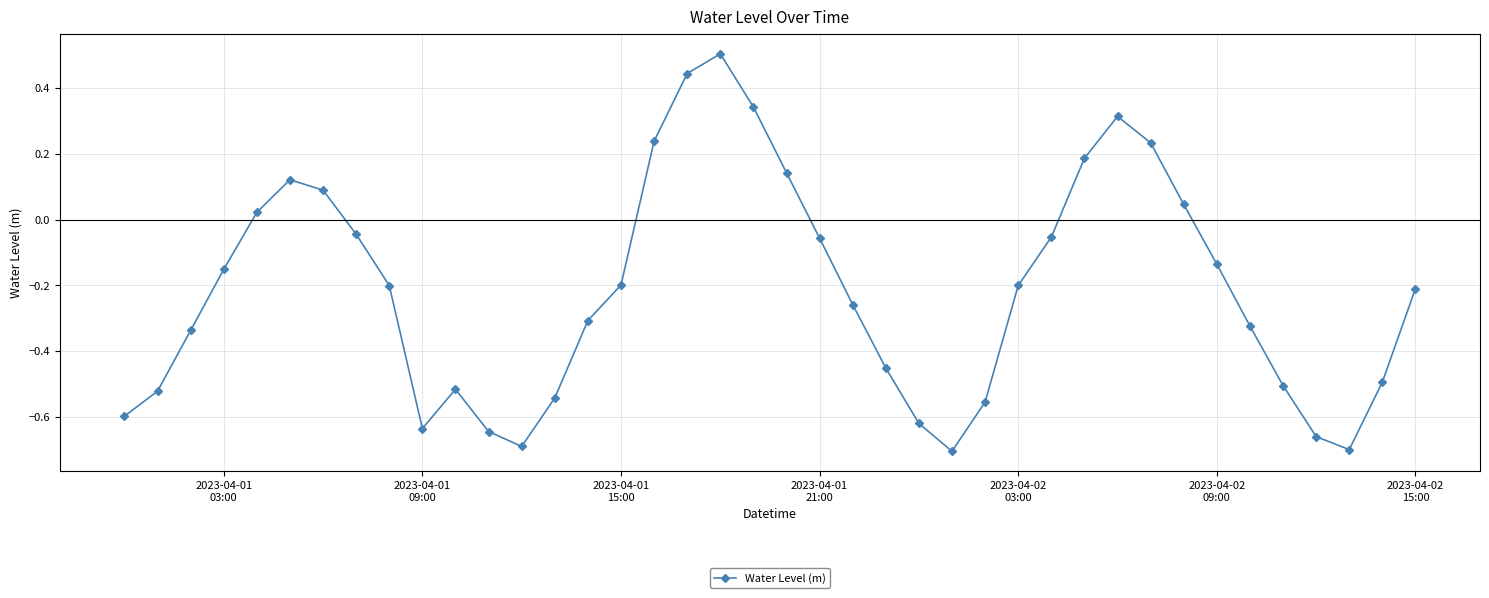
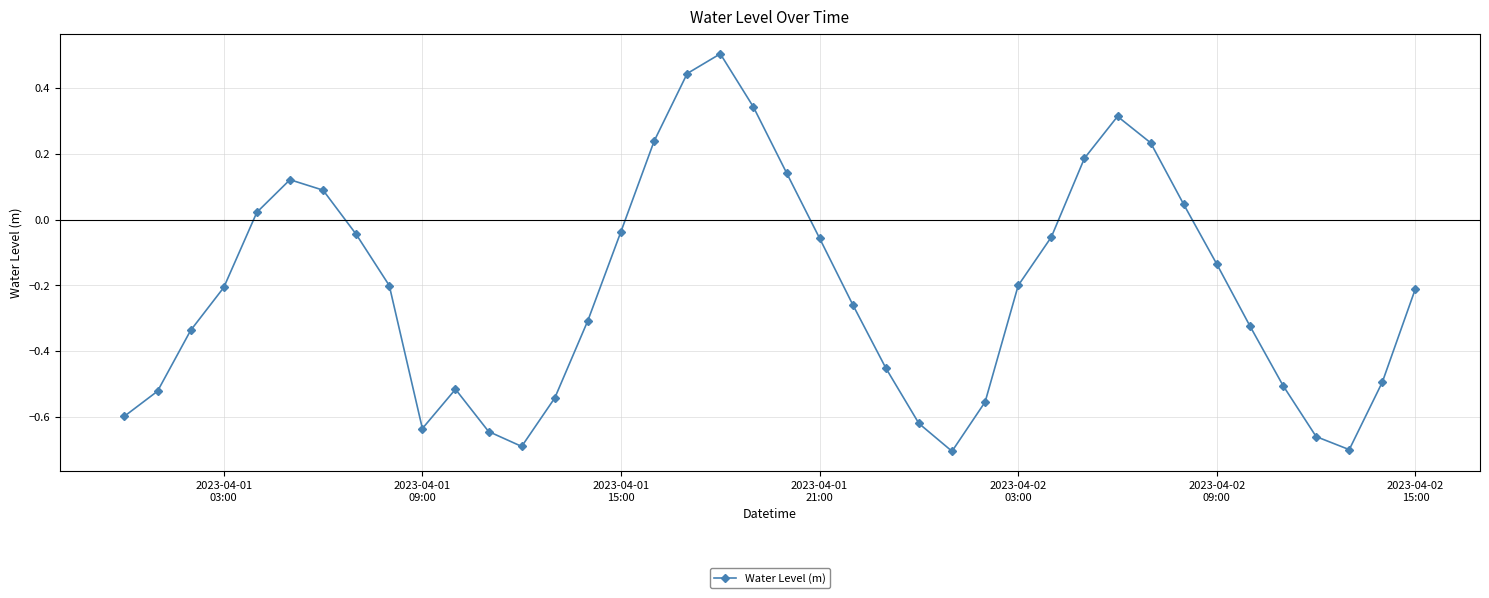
  {
-   "2023-04-01 03:00": -0.15,
+   "2023-04-01 03:00": -0.21,
    "2023-04-01 09:00": -0.64,
-   "2023-04-01 15:00": -0.20,
+   "2023-04-01 15:00": -0.04,
    "2023-04-01 21:00": -0.06,
    "2023-04-02 03:00": -0.20,
    "2023-04-02 09:00": -0.14,
    "2023-04-02 15:00": -0.21
  }
